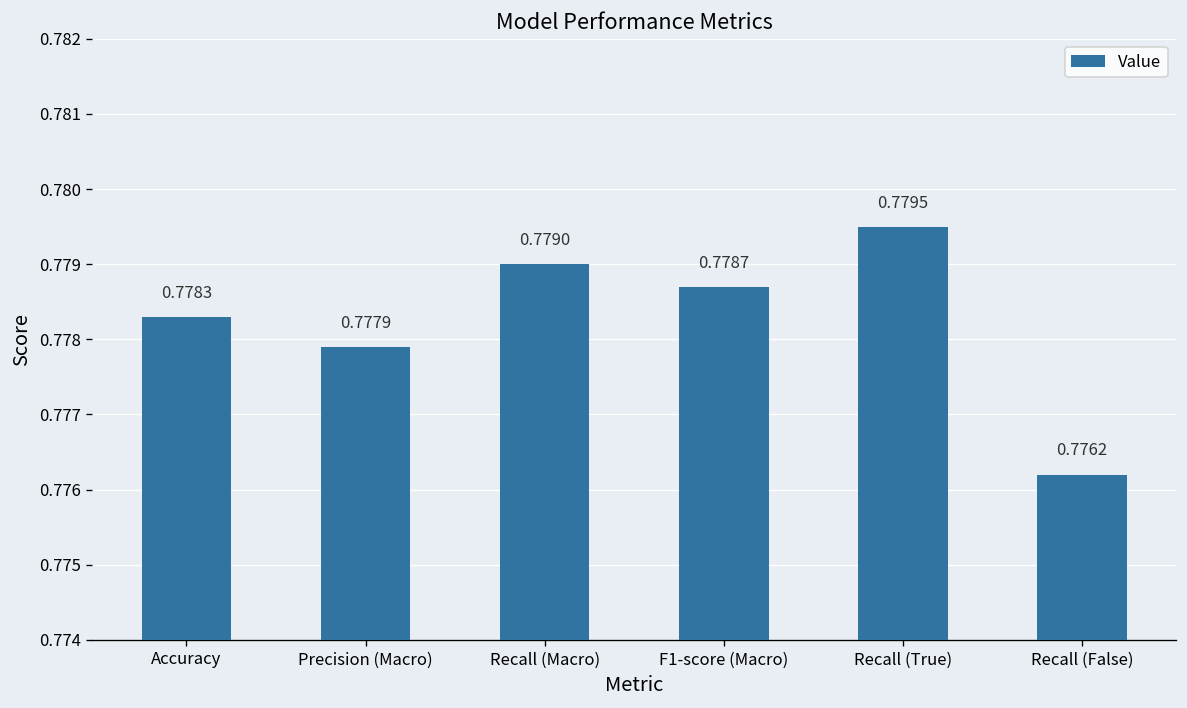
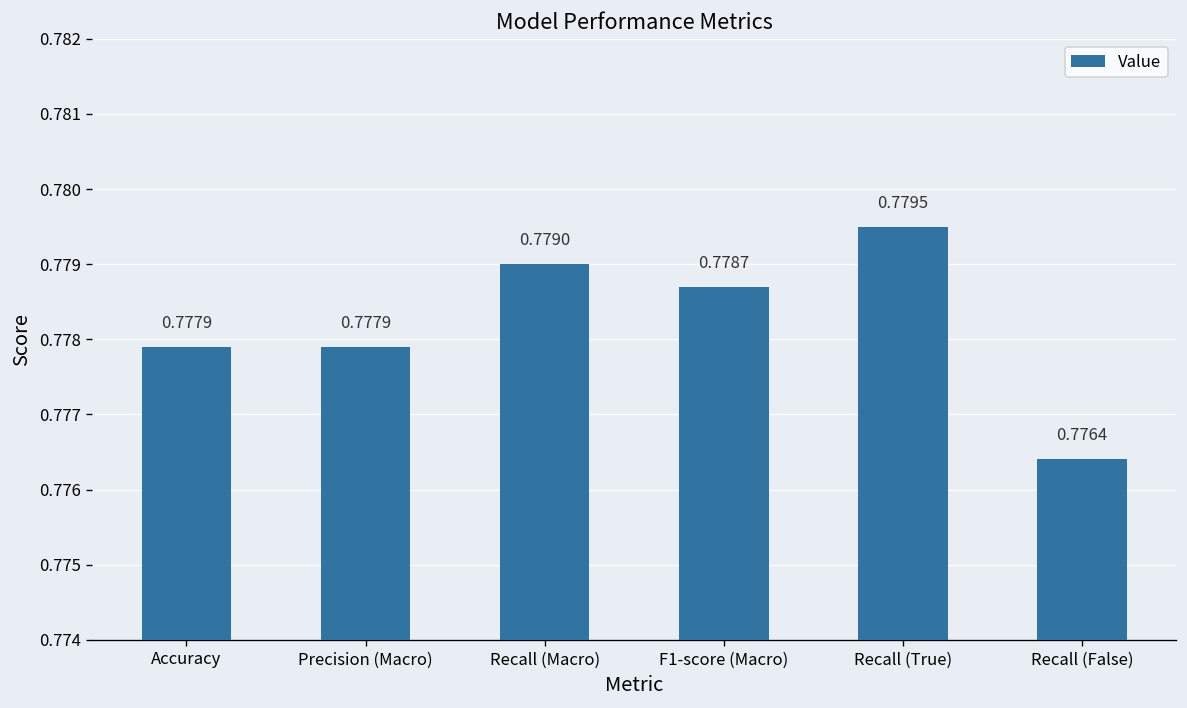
  {
-   "Accuracy": 0.7783,
+   "Accuracy": 0.7779,
    "Precision (Macro)": 0.7779,
    "Recall (Macro)": 0.7790,
    "F1-score (Macro)": 0.7787,
    "Recall (True)": 0.7795,
-   "Recall (False)": 0.7762
+   "Recall (False)": 0.7764
  }
